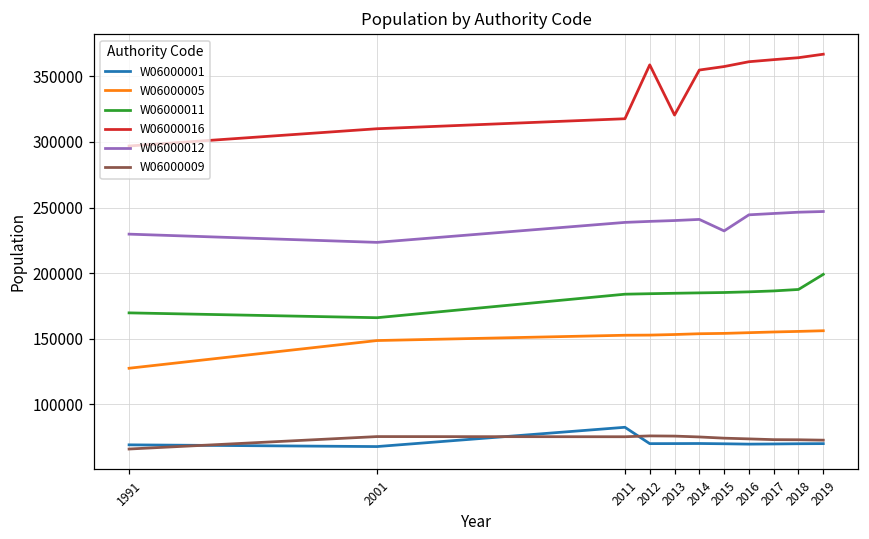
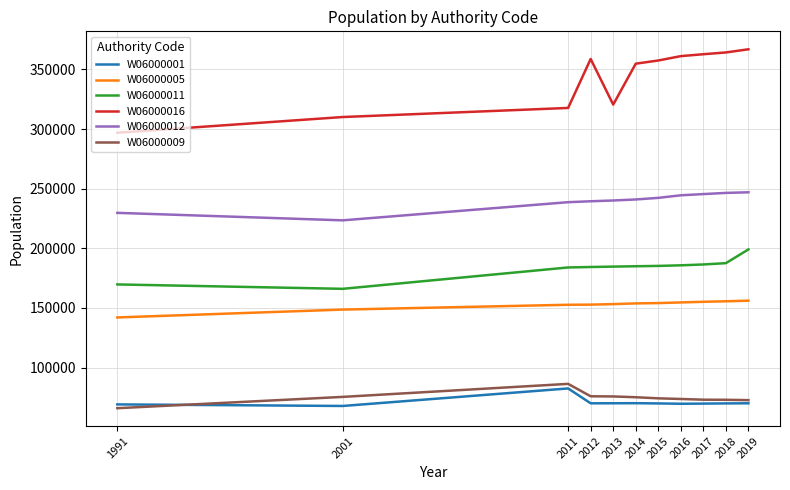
  {
    "W06000001": {
      "1991": 69000,
      "2001": 68000,
      "2011": 83000,
      "2012": 70000,
      "2013": 70000,
      "2014": 70000,
      "2015": 70000,
      "2016": 70000,
      "2017": 70000,
      "2018": 70000,
      "2019": 70000
    },
    "W06000005": {
-     "1991": 128000,
+     "1991": 142000,
      "2001": 149000,
      "2011": 153000,
      "2012": 153000,
      "2013": 153000,
      "2014": 154000,
      "2015": 154000,
      "2016": 155000,
      "2017": 155000,
      "2018": 156000,
      "2019": 156000
    },
    "W06000011": {
      "1991": 170000,
      "2001": 166000,
      "2011": 184000,
      "2012": 184000,
      "2013": 185000,
      "2014": 185000,
      "2015": 185000,
      "2016": 186000,
      "2017": 186000,
      "2018": 188000,
      "2019": 199000
    },
    "W06000016": {
      "2001": 310000,
      "2011": 318000,
      "2012": 359000,
      "2013": 321000,
      "2014": 355000,
      "2015": 357000,
      "2016": 361000,
      "2017": 363000,
      "2018": 364000,
      "2019": 367000
    },
    "W06000012": {
      "1991": 230000,
      "2001": 223000,
      "2011": 239000,
      "2012": 239000,
      "2013": 240000,
      "2014": 241000,
-     "2015": 232000,
+     "2015": 242000,
      "2016": 244000,
      "2017": 245000,
      "2018": 246000,
      "2019": 247000
    },
    "W06000009": {
      "1991": 66000,
      "2001": 75000,
-     "2011": 75000,
+     "2011": 86000,
      "2012": 76000,
      "2013": 76000,
      "2014": 75000,
      "2015": 74000,
      "2016": 74000,
      "2017": 73000,
      "2018": 73000,
      "2019": 73000
    }
  }
